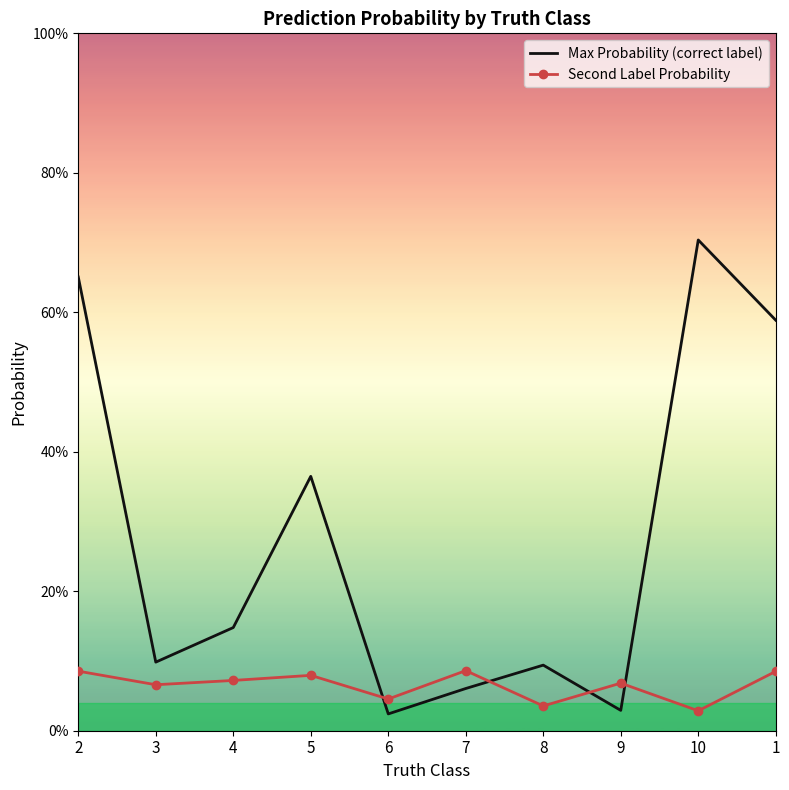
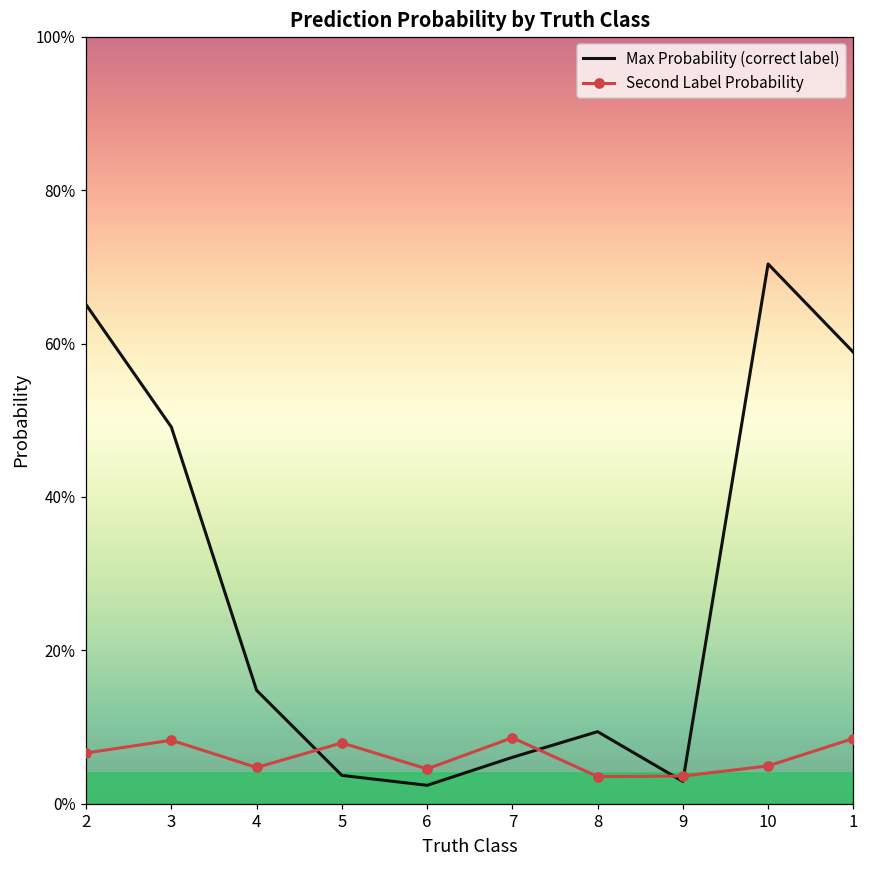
  {
    "Max Probability (correct label)": {
      "2": "65%",
-     "3": "10%",
+     "3": "49%",
      "4": "15%",
-     "5": "36%",
+     "5": "4%",
      "6": "2%",
      "7": "6%",
      "8": "9%",
      "9": "3%",
      "10": "70%",
      "1": "59%"
    },
    "Second Label Probability": {
-     "2": "9%",
-     "3": "7%",
-     "4": "7%",
+     "2": "7%",
+     "3": "8%",
+     "4": "5%",
      "5": "8%",
      "6": "5%",
      "7": "9%",
      "8": "4%",
-     "9": "7%",
-     "10": "3%",
+     "9": "4%",
+     "10": "5%",
      "1": "9%"
    }
  }
